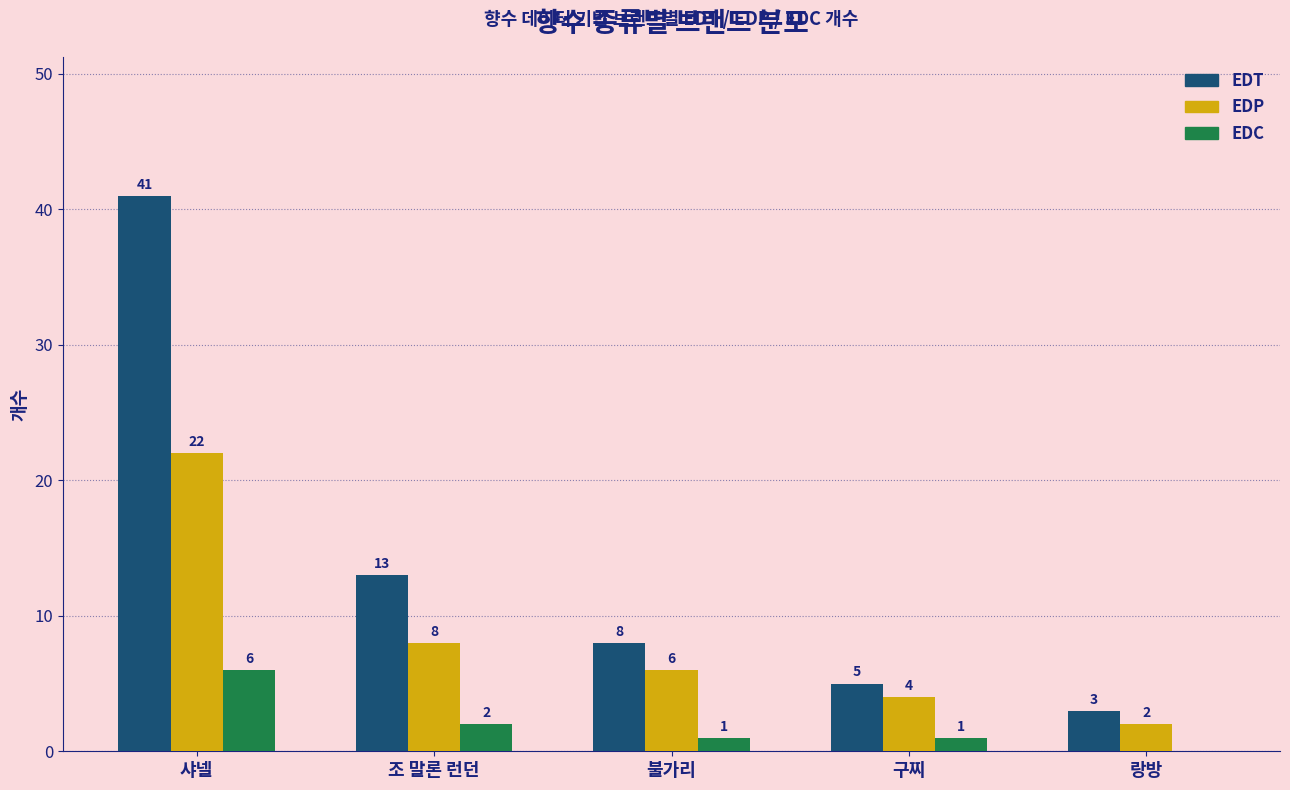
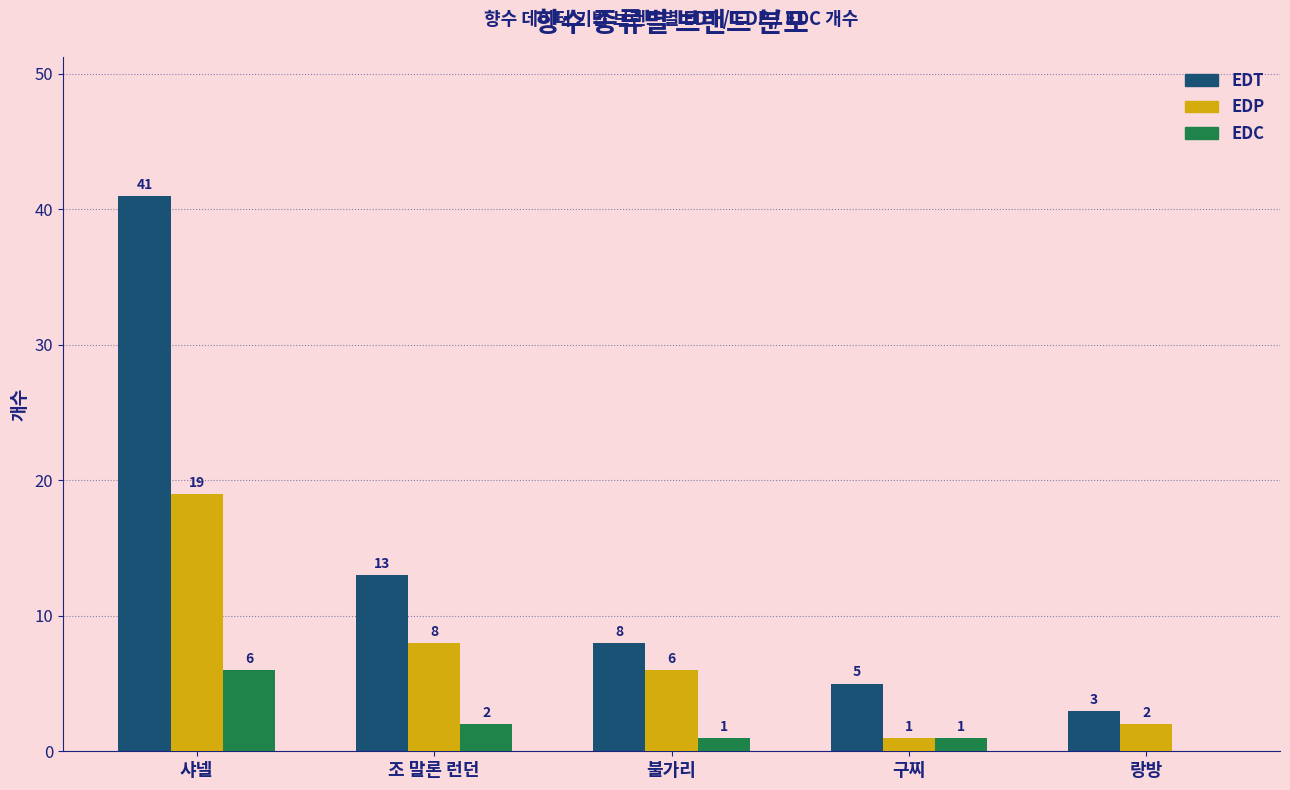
  {
    "EDT": {
      "샤넬": 41,
      "조 말론 런던": 13,
      "불가리": 8,
      "구찌": 5,
      "랑방": 3
    },
    "EDP": {
-     "샤넬": 22,
+     "샤넬": 19,
      "조 말론 런던": 8,
      "불가리": 6,
-     "구찌": 4,
+     "구찌": 1,
      "랑방": 2
    },
    "EDC": {
      "샤넬": 6,
      "조 말론 런던": 2,
      "불가리": 1,
      "구찌": 1
    }
  }
